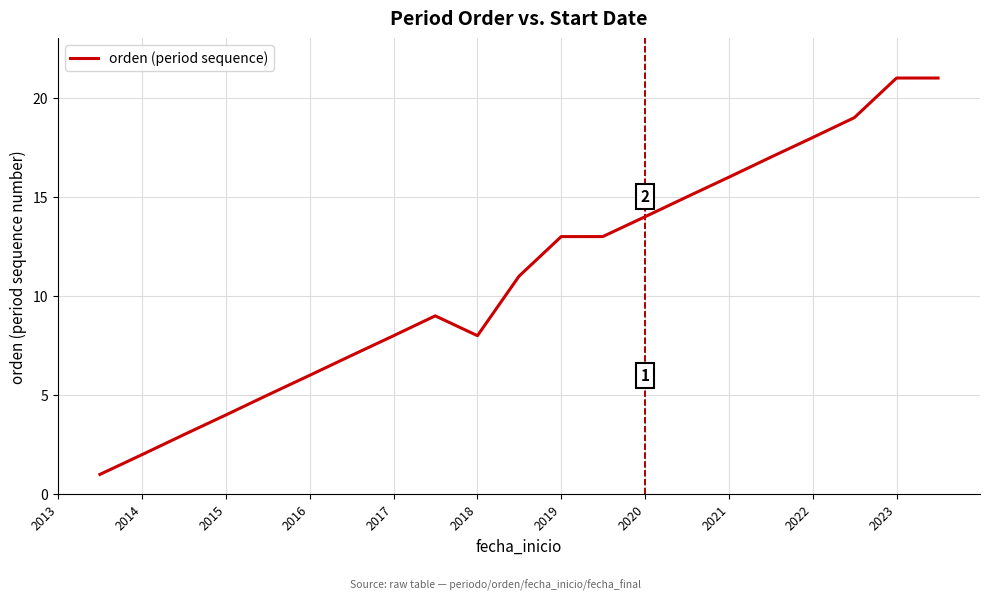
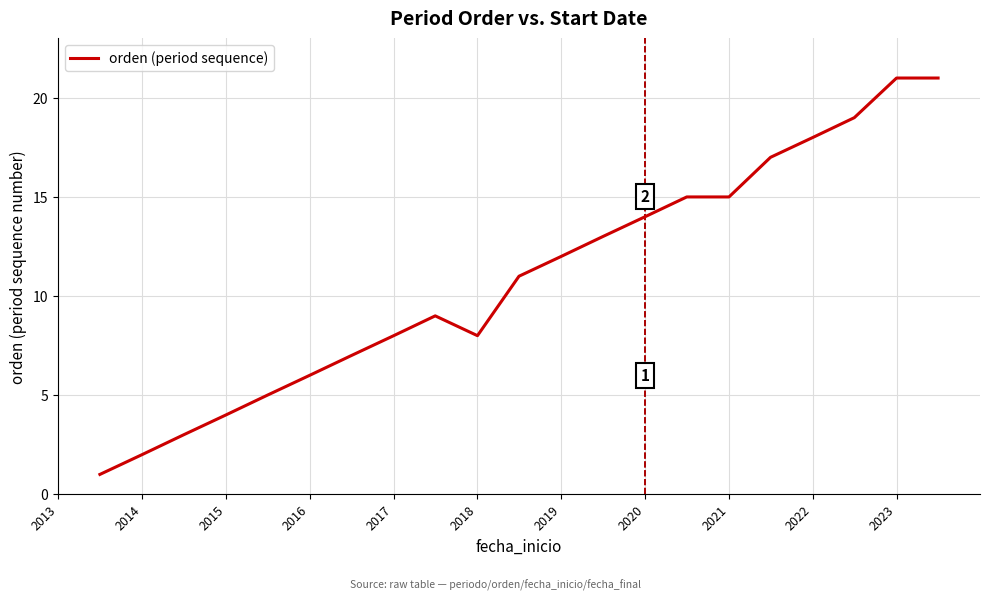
  {
    "2014": 2,
    "2015": 4,
    "2016": 6,
    "2017": 8,
    "2018": 8,
-   "2019": 13,
-   "2021": 16,
+   "2019": 12,
+   "2021": 15,
    "2022": 18,
    "2023": 21
  }
